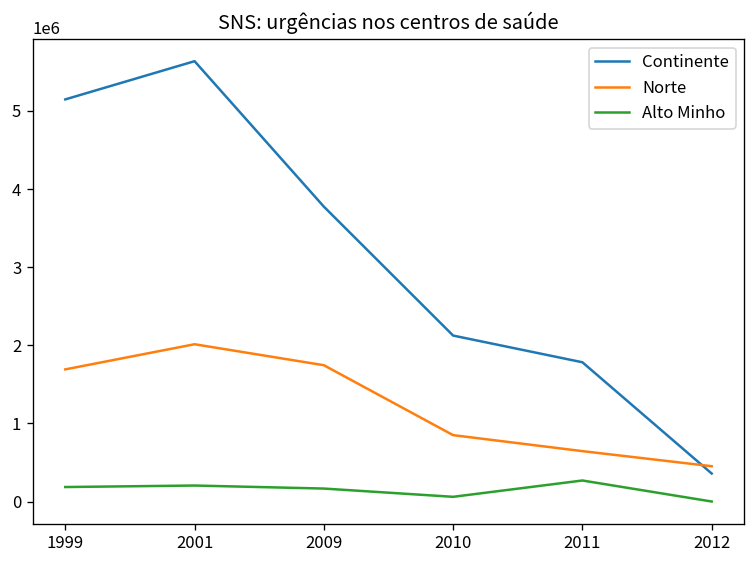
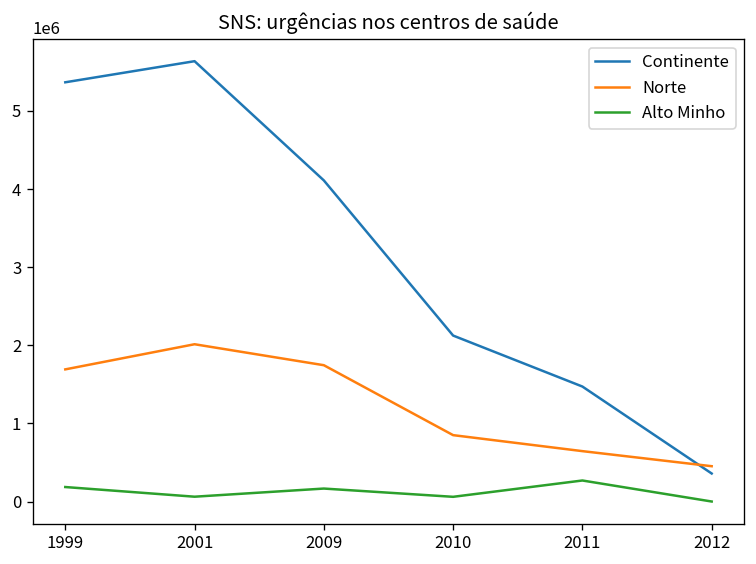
  {
    "Continente": {
-     "1999": 5100000,
+     "1999": 5400000,
      "2001": 5600000,
-     "2009": 3800000,
+     "2009": 4100000,
      "2010": 2100000,
-     "2011": 1800000,
+     "2011": 1500000,
      "2012": 400000
    },
    "Norte": {
      "1999": 1700000,
      "2001": 2000000,
      "2009": 1700000,
      "2010": 800000,
      "2011": 600000,
      "2012": 500000
    },
    "Alto Minho": {
      "1999": 200000,
-     "2001": 200000,
+     "2001": 100000,
      "2009": 200000,
      "2010": 100000,
      "2011": 300000,
      "2012": 0
    }
  }
